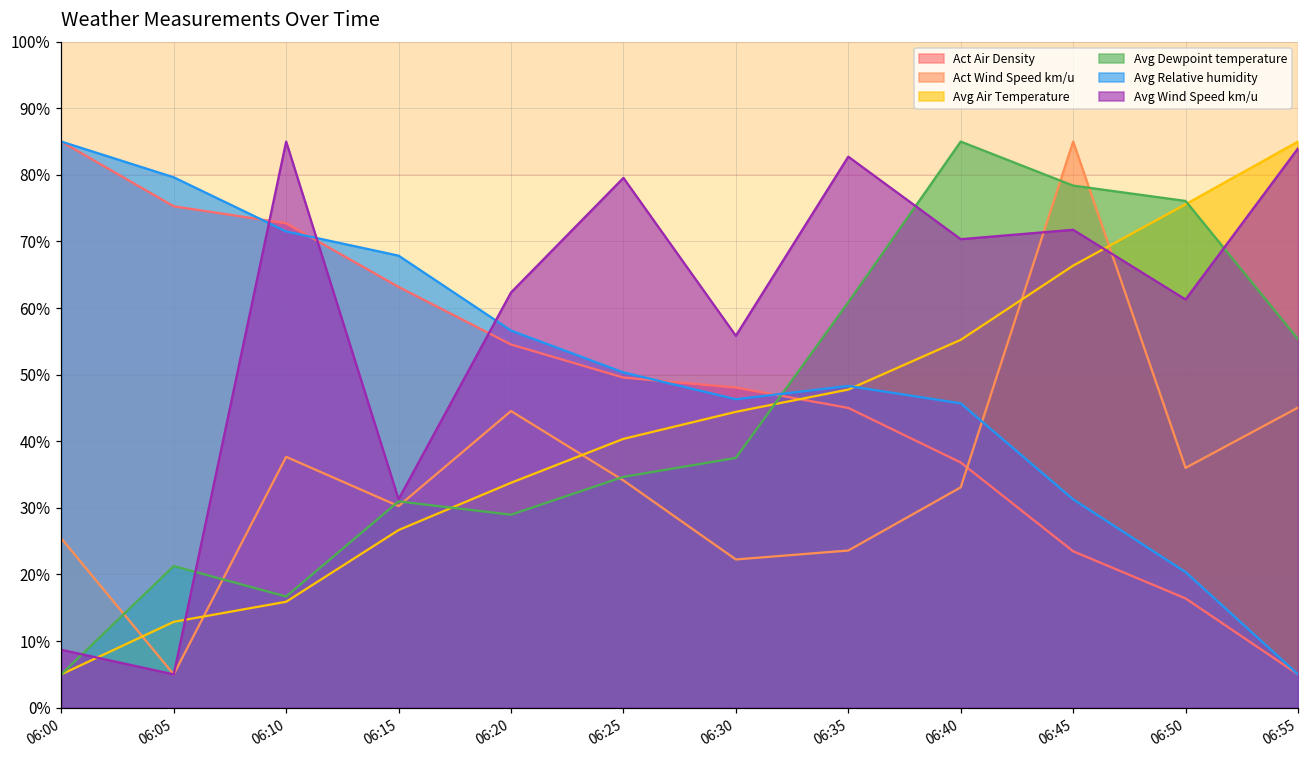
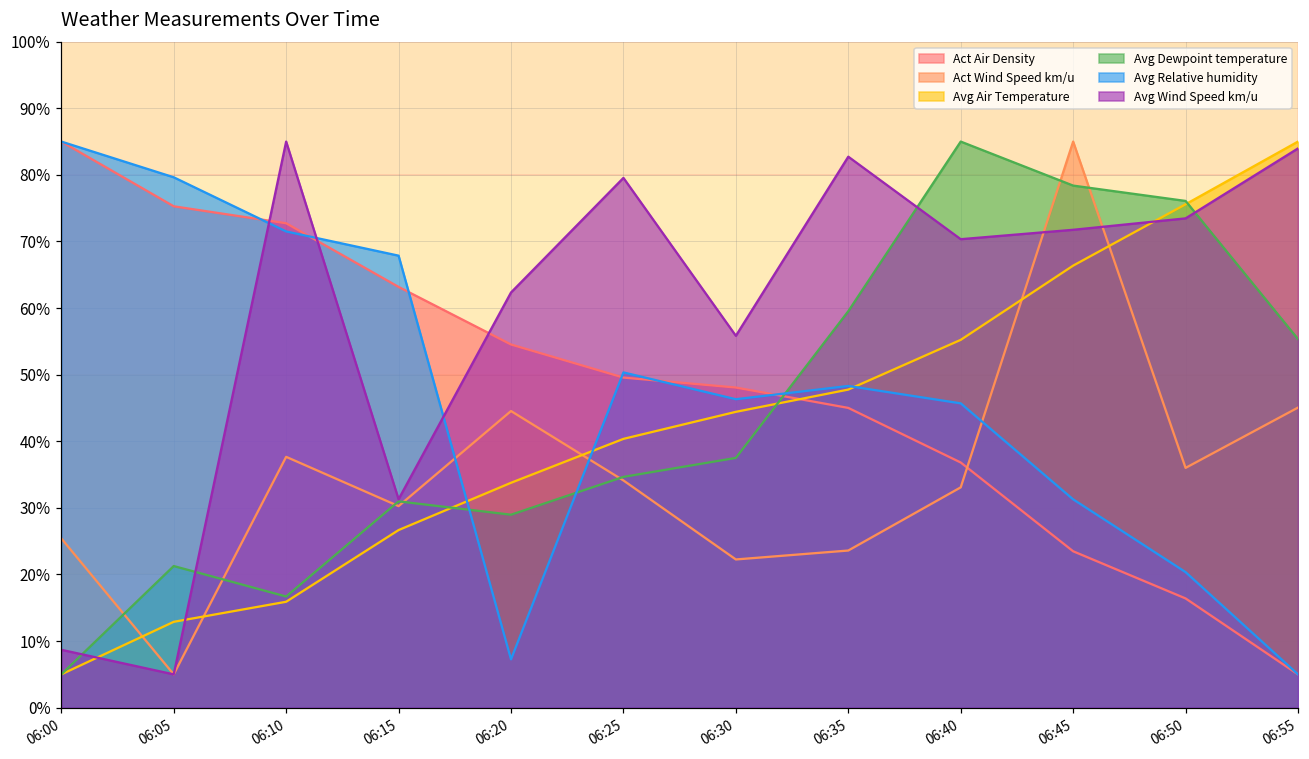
  {
    "Avg Air Temperature": {
      "06:05": "13%",
      "06:10": "16%",
      "06:15": "27%",
      "06:20": "34%",
      "06:25": "40%",
      "06:30": "44%",
      "06:35": "48%",
      "06:40": "55%",
      "06:45": "66%",
      "06:50": "76%",
      "06:55": "85%"
    },
    "Avg Dewpoint temperature": {
      "06:05": "21%",
      "06:10": "17%",
      "06:20": "29%",
      "06:25": "35%",
      "06:30": "38%",
-     "06:35": "61%",
+     "06:35": "60%",
      "06:40": "85%",
      "06:45": "78%",
      "06:50": "76%",
      "06:55": "55%"
    },
    "Avg Relative humidity": {
      "06:05": "80%",
      "06:10": "72%",
      "06:15": "68%",
-     "06:20": "57%",
+     "06:20": "7%",
      "06:25": "50%",
      "06:30": "46%",
      "06:35": "48%",
      "06:40": "46%",
      "06:45": "31%",
      "06:50": "20%"
    },
    "Avg Wind Speed km/u": {
      "06:00": "9%",
      "06:10": "85%",
      "06:20": "62%",
      "06:25": "80%",
      "06:30": "56%",
      "06:35": "83%",
      "06:40": "70%",
      "06:45": "72%",
-     "06:50": "61%",
+     "06:50": "73%",
      "06:55": "84%"
    }
  }
